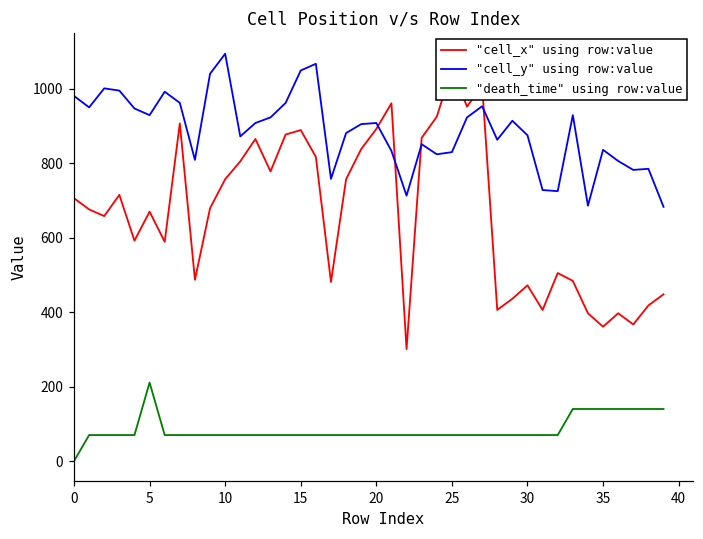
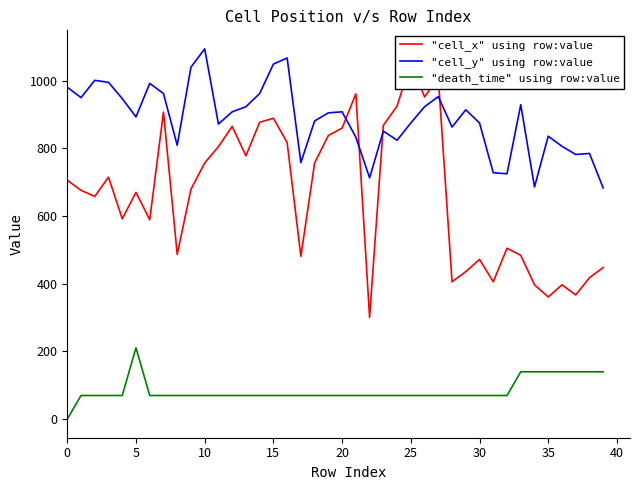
  {
    "\"cell_x\" using row:value": {
      "0": 710,
      "5": 670,
      "10": 760,
      "15": 890,
-     "20": 890,
+     "20": 860,
      "30": 470,
      "35": 360
    },
    "\"cell_y\" using row:value": {
      "0": 980,
-     "5": 930,
+     "5": 890,
      "10": 1090,
      "15": 1050,
      "20": 910,
-     "25": 830,
+     "25": 880,
      "30": 880,
      "35": 840
    },
    "\"death_time\" using row:value": {
      "0": 0,
      "5": 210,
      "10": 70,
      "15": 70,
      "20": 70,
      "25": 70,
      "30": 70,
      "35": 140
    }
  }
